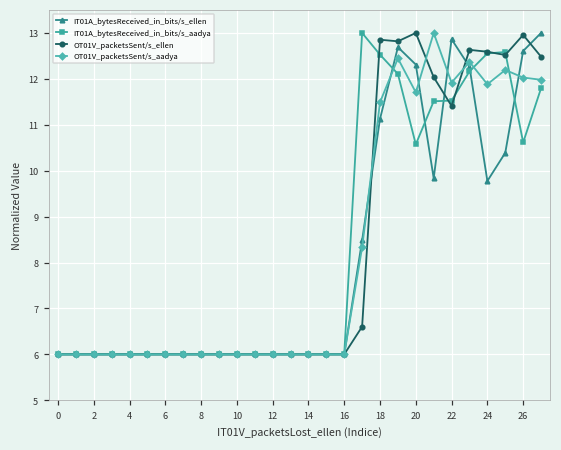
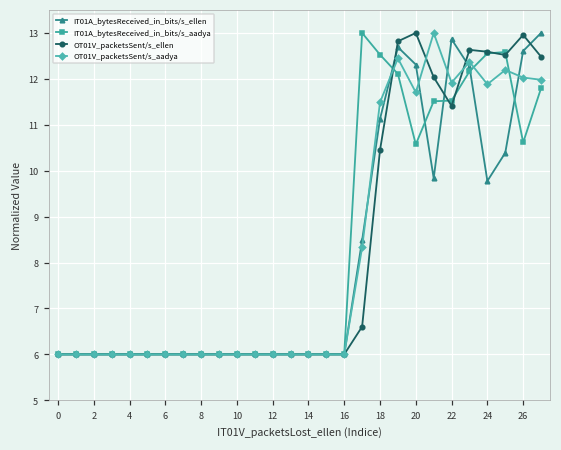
  {
    "OT01V_packetsSent/s_ellen": {
-     "18": 12.9,
+     "18": 10.4,
      "20": 13.0,
      "22": 11.4,
      "26": 13.0
    }
  }
